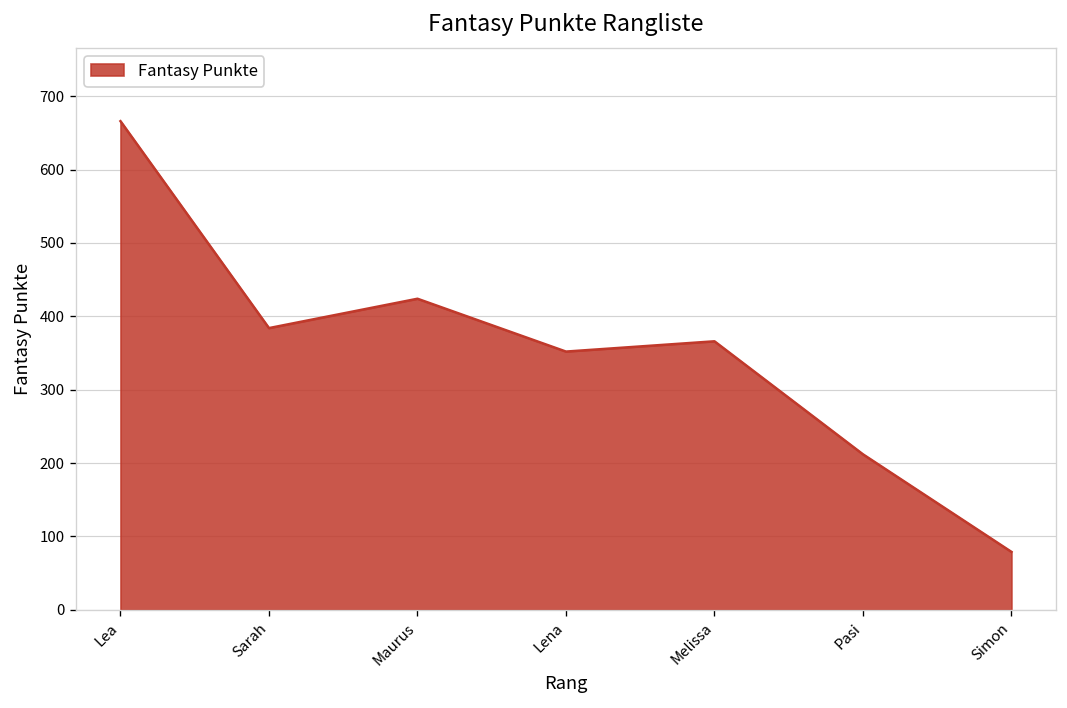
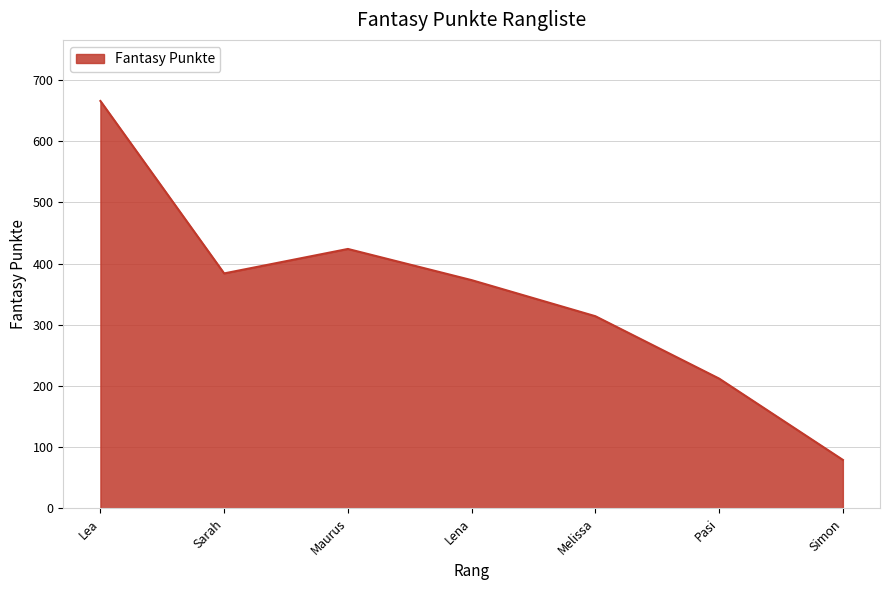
  {
    "Lea": 670,
    "Sarah": 380,
    "Maurus": 420,
-   "Lena": 350,
-   "Melissa": 370,
+   "Lena": 370,
+   "Melissa": 310,
    "Pasi": 210,
    "Simon": 80
  }
